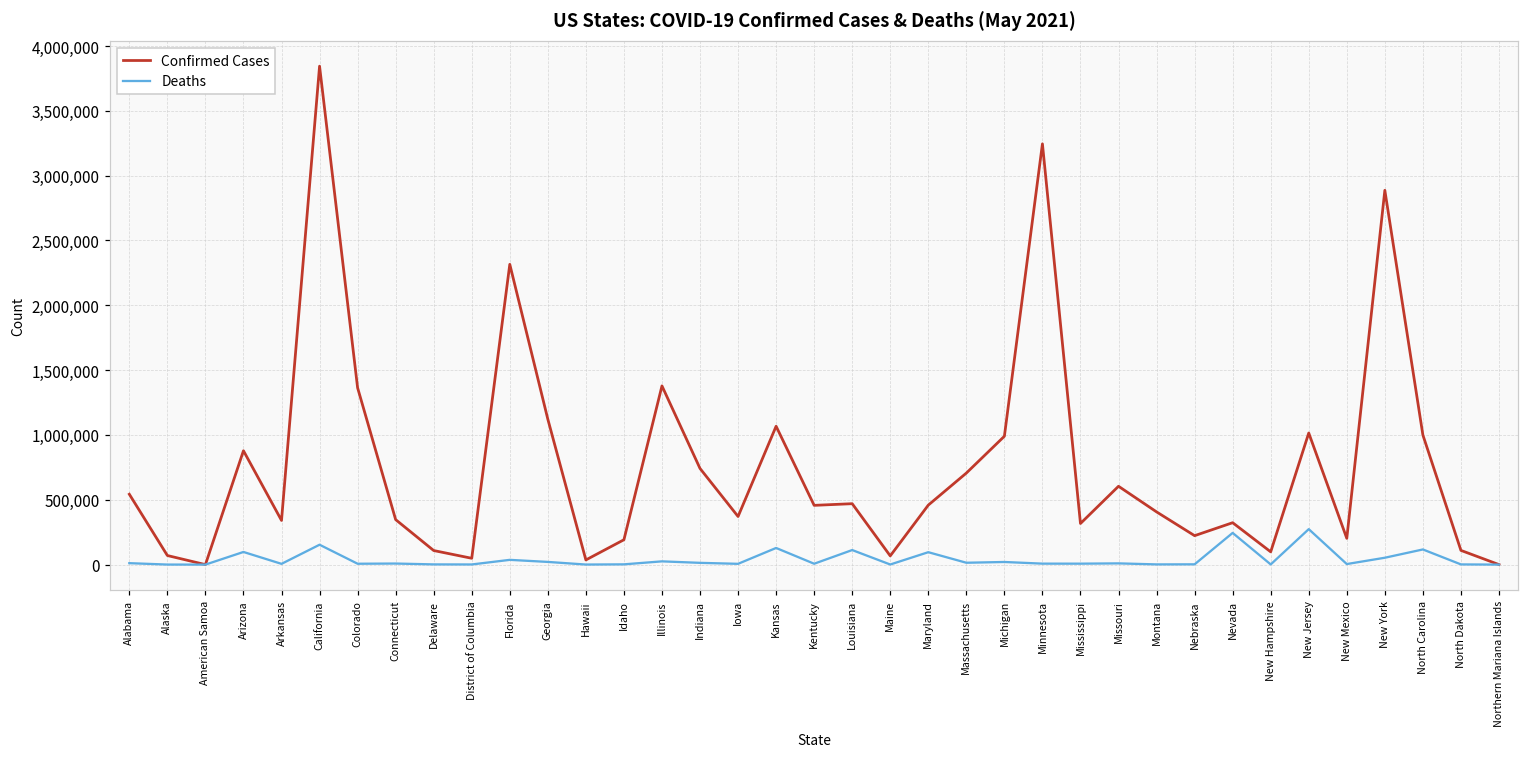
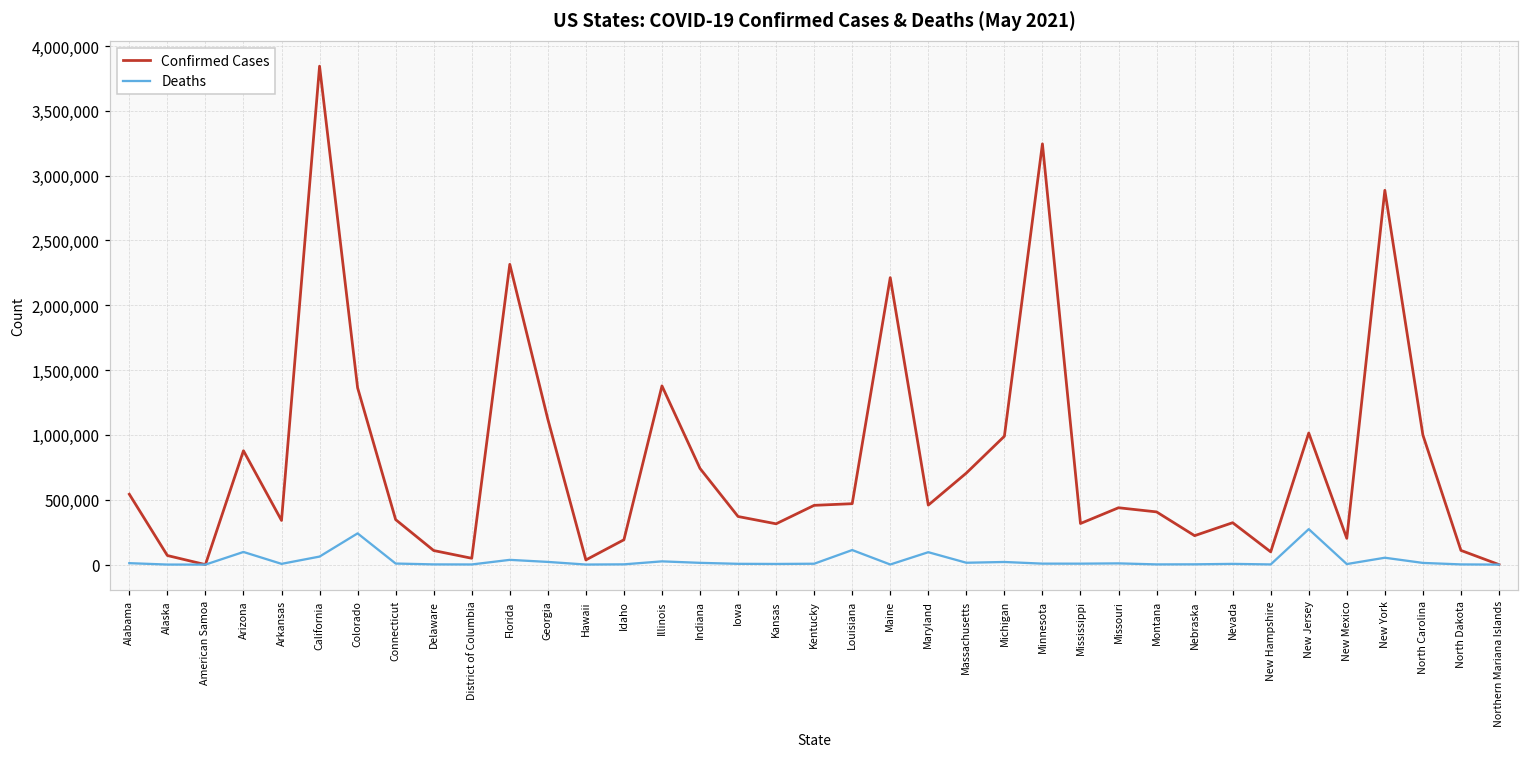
  {
    "Confirmed Cases": {
      "Alabama": "540,000",
      "Alaska": "70,000",
      "Arizona": "880,000",
      "Arkansas": "340,000",
      "California": "3,840,000",
      "Colorado": "1,360,000",
      "Connecticut": "350,000",
      "Delaware": "110,000",
      "District of Columbia": "50,000",
      "Florida": "2,320,000",
      "Georgia": "1,120,000",
      "Hawaii": "40,000",
      "Idaho": "190,000",
      "Illinois": "1,380,000",
      "Indiana": "740,000",
      "Iowa": "370,000",
-     "Kansas": "1,070,000",
+     "Kansas": "310,000",
      "Kentucky": "460,000",
      "Louisiana": "470,000",
-     "Maine": "70,000",
+     "Maine": "2,210,000",
      "Maryland": "460,000",
      "Massachusetts": "710,000",
      "Michigan": "990,000",
      "Minnesota": "3,250,000",
      "Mississippi": "320,000",
-     "Missouri": "600,000",
+     "Missouri": "440,000",
      "Montana": "410,000",
      "Nebraska": "220,000",
      "Nevada": "320,000",
      "New Hampshire": "100,000",
      "New Jersey": "1,010,000",
      "New Mexico": "200,000",
      "New York": "2,890,000",
      "North Carolina": "1,000,000",
      "North Dakota": "110,000"
    },
    "Deaths": {
      "Alabama": "10,000",
      "Alaska": "0",
      "Arizona": "100,000",
      "Arkansas": "10,000",
-     "California": "150,000",
-     "Colorado": "10,000",
+     "California": "60,000",
+     "Colorado": "240,000",
      "Connecticut": "10,000",
      "Delaware": "0",
      "District of Columbia": "0",
      "Florida": "40,000",
      "Georgia": "20,000",
      "Hawaii": "0",
      "Idaho": "0",
      "Illinois": "30,000",
      "Indiana": "10,000",
      "Iowa": "10,000",
-     "Kansas": "130,000",
+     "Kansas": "10,000",
      "Kentucky": "10,000",
      "Louisiana": "110,000",
      "Maine": "0",
      "Maryland": "100,000",
      "Massachusetts": "10,000",
      "Michigan": "20,000",
      "Minnesota": "10,000",
      "Mississippi": "10,000",
      "Missouri": "10,000",
      "Montana": "0",
      "Nebraska": "0",
-     "Nevada": "240,000",
+     "Nevada": "10,000",
      "New Hampshire": "0",
      "New Jersey": "270,000",
      "New Mexico": "0",
      "New York": "50,000",
-     "North Carolina": "120,000",
+     "North Carolina": "10,000",
      "North Dakota": "0"
    }
  }
